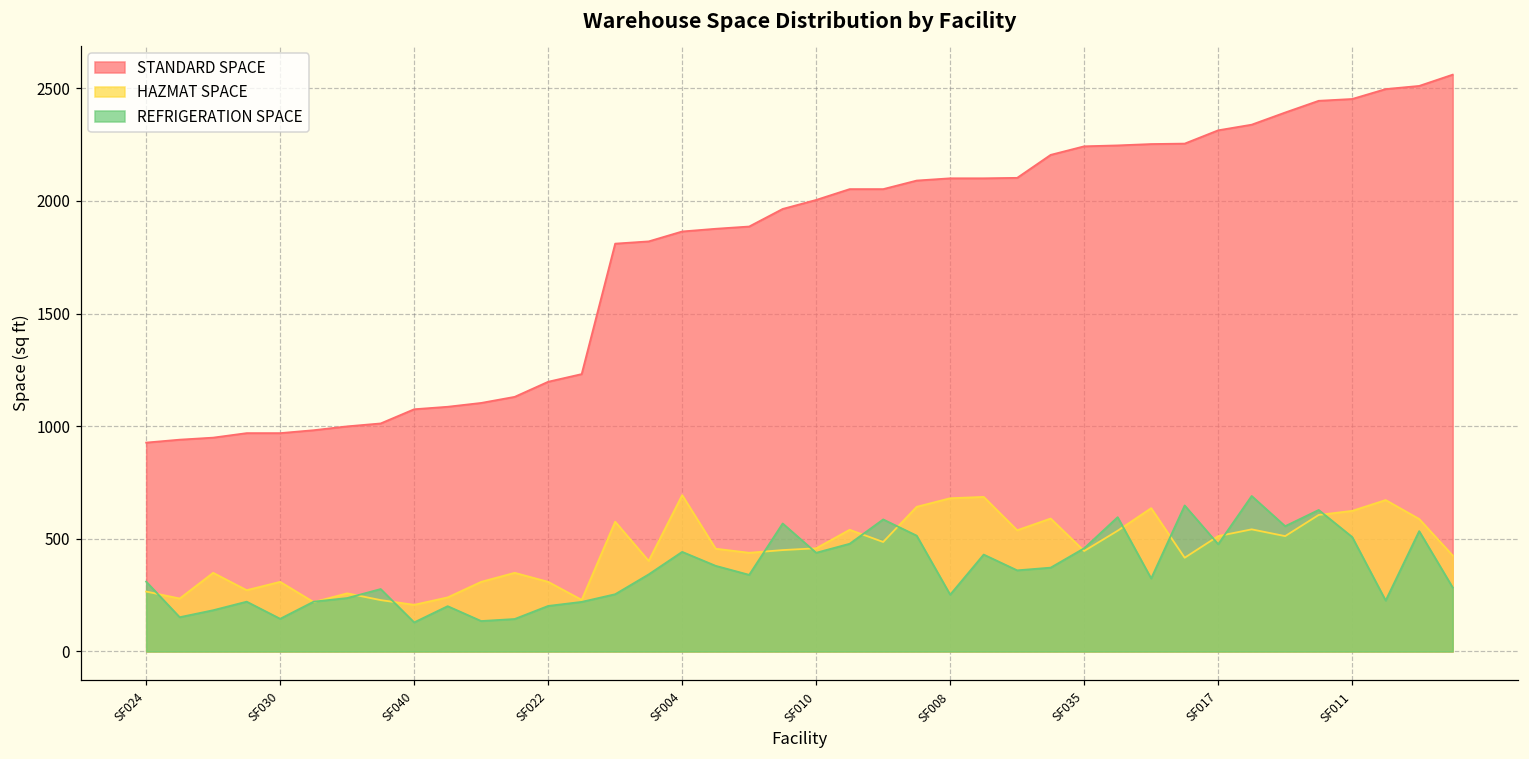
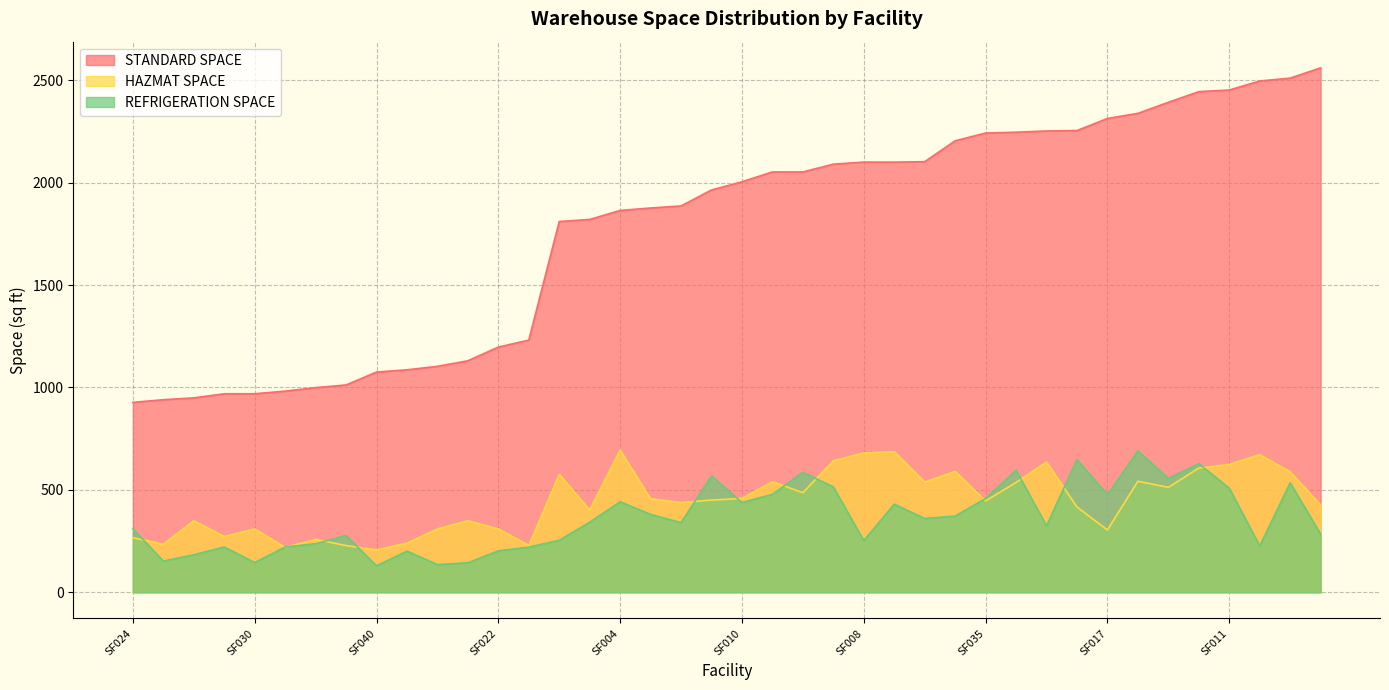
  {
    "STANDARD SPACE": {
      "SF017": 2310
    },
    "HAZMAT SPACE": {
-     "SF017": 510
+     "SF017": 300
    },
    "REFRIGERATION SPACE": {
      "SF017": 480
    }
  }
